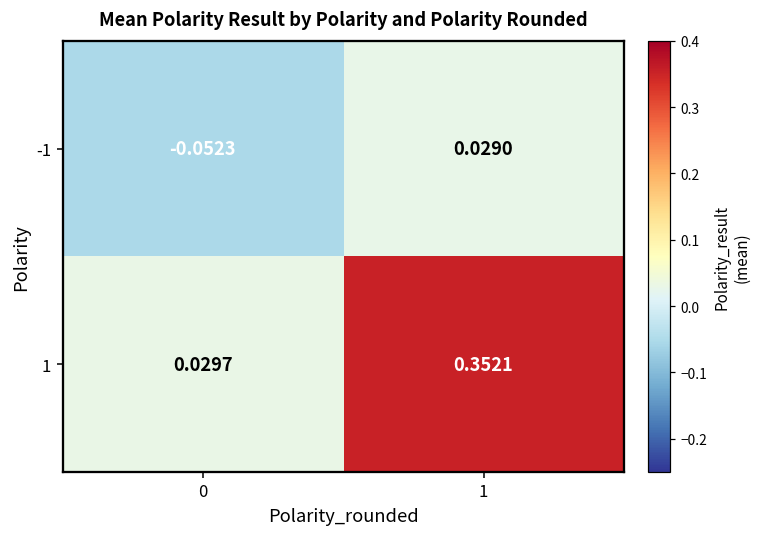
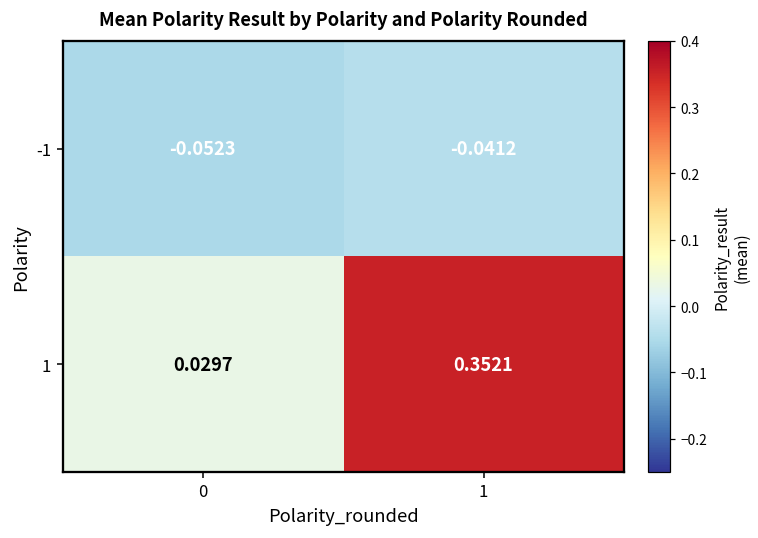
  {
    "-1": {
      "0": -0.0523,
-     "1": 0.0290
+     "1": -0.0412
    },
    "1": {
      "0": 0.0297,
      "1": 0.3521
    }
  }
